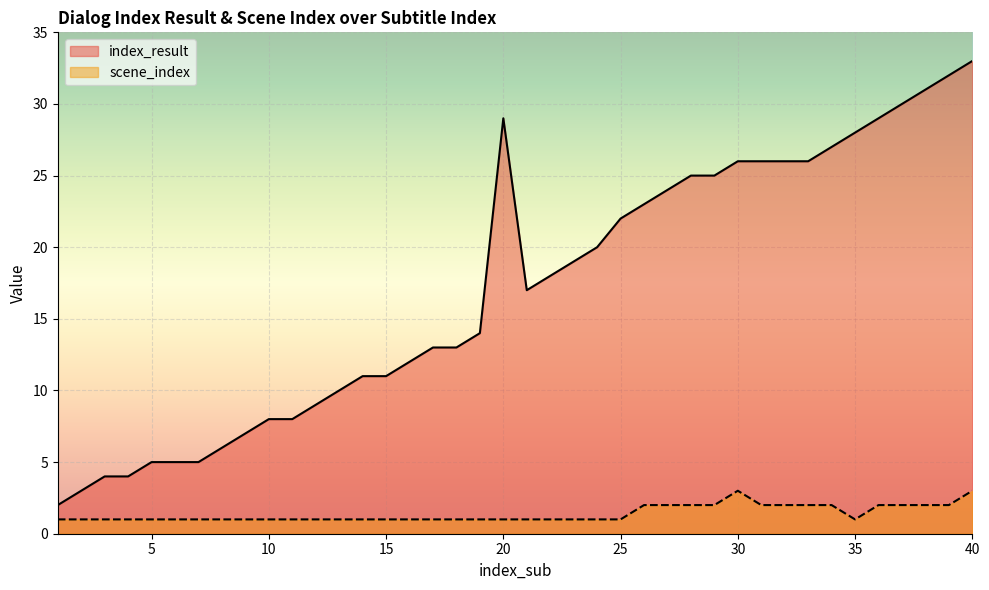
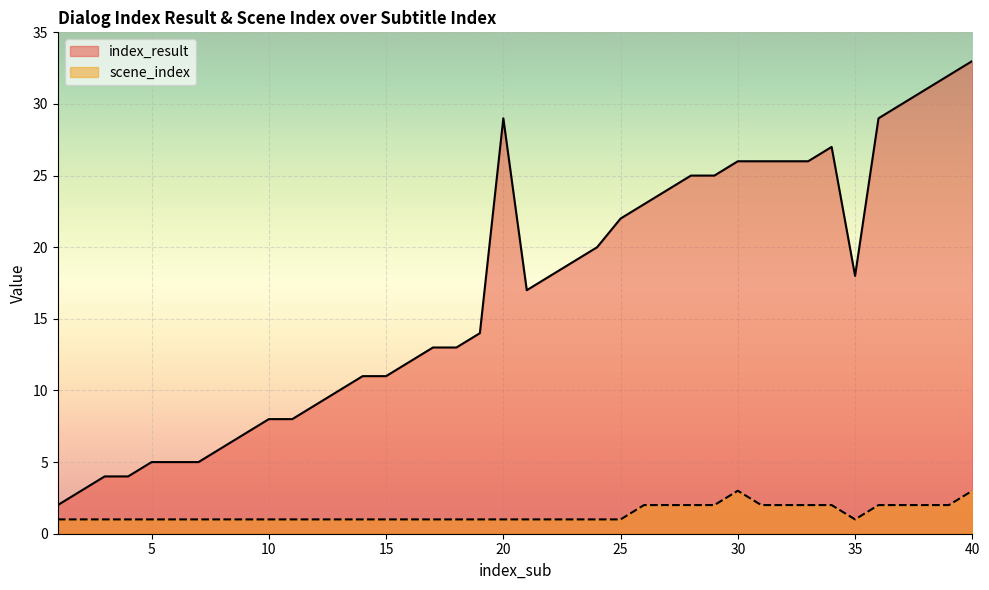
  {
    "index_result": {
      "5": 5,
      "10": 8,
      "15": 11,
      "20": 29,
      "25": 22,
      "30": 26,
-     "35": 28,
+     "35": 18,
      "40": 33
    },
    "scene_index": {
      "5": 1,
      "10": 1,
      "15": 1,
      "20": 1,
      "25": 1,
      "30": 3,
      "35": 1,
      "40": 3
    }
  }
